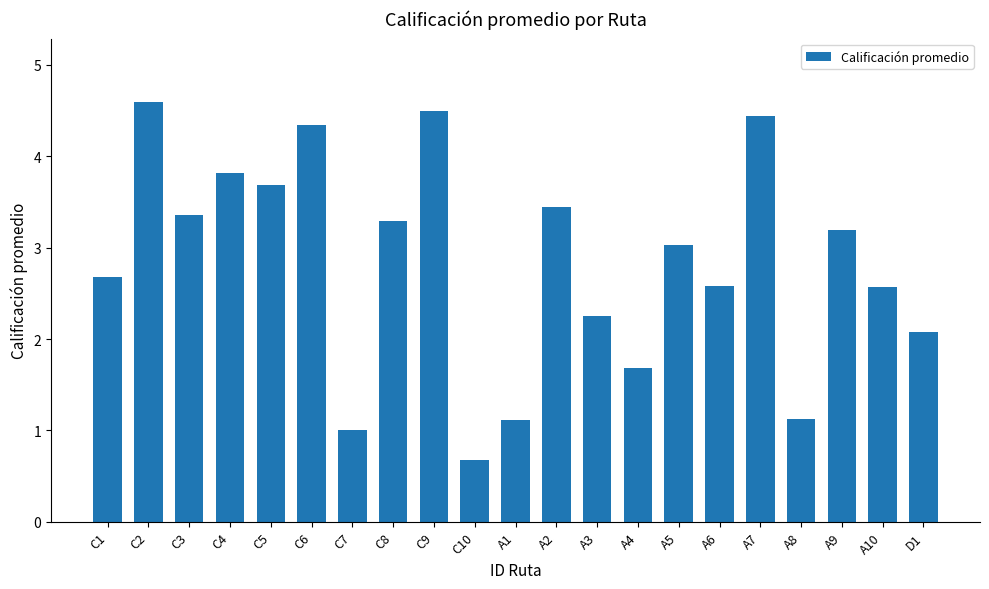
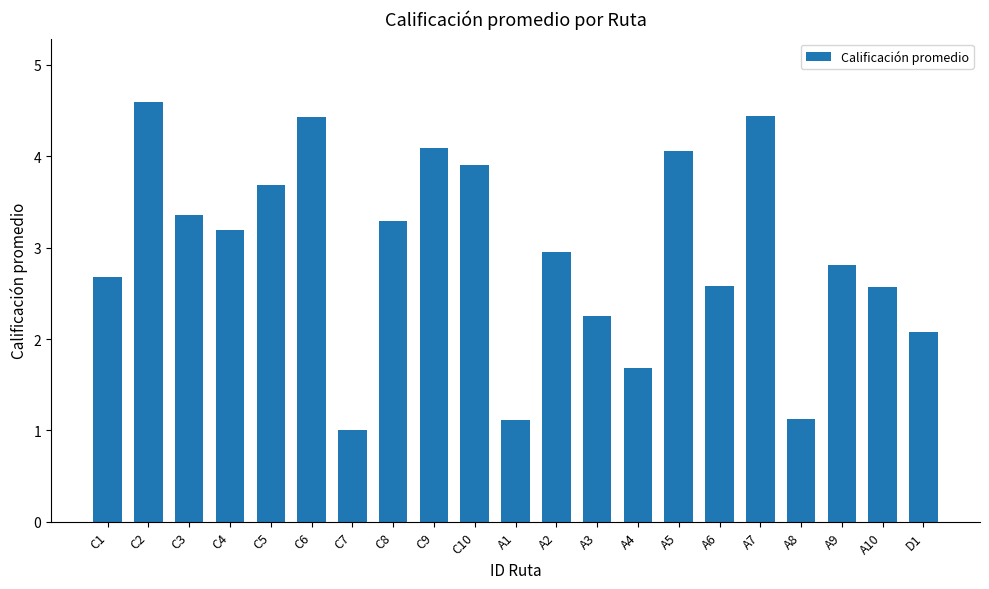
  {
    "C1": 2.7,
    "C2": 4.6,
    "C3": 3.4,
-   "C4": 3.8,
+   "C4": 3.2,
    "C5": 3.7,
-   "C6": 4.3,
+   "C6": 4.4,
    "C7": 1.0,
    "C8": 3.3,
-   "C9": 4.5,
-   "C10": 0.7,
+   "C9": 4.1,
+   "C10": 3.9,
    "A1": 1.1,
-   "A2": 3.4,
+   "A2": 2.9,
    "A3": 2.3,
    "A4": 1.7,
-   "A5": 3.0,
+   "A5": 4.1,
    "A6": 2.6,
    "A7": 4.4,
    "A8": 1.1,
-   "A9": 3.2,
+   "A9": 2.8,
    "A10": 2.6,
    "D1": 2.1
  }
